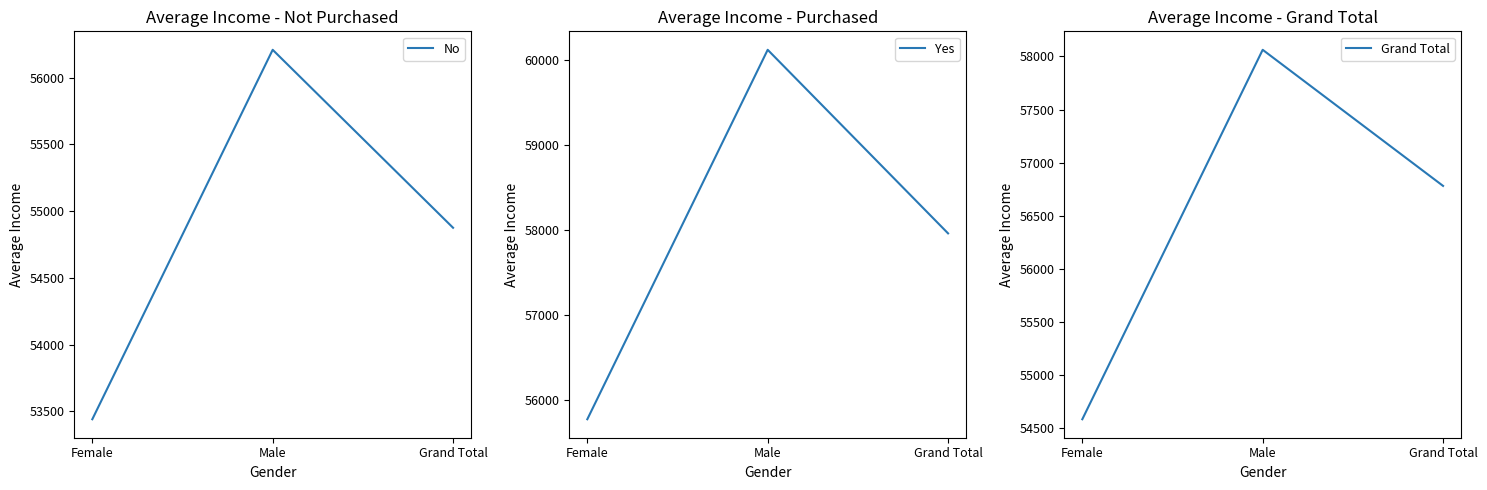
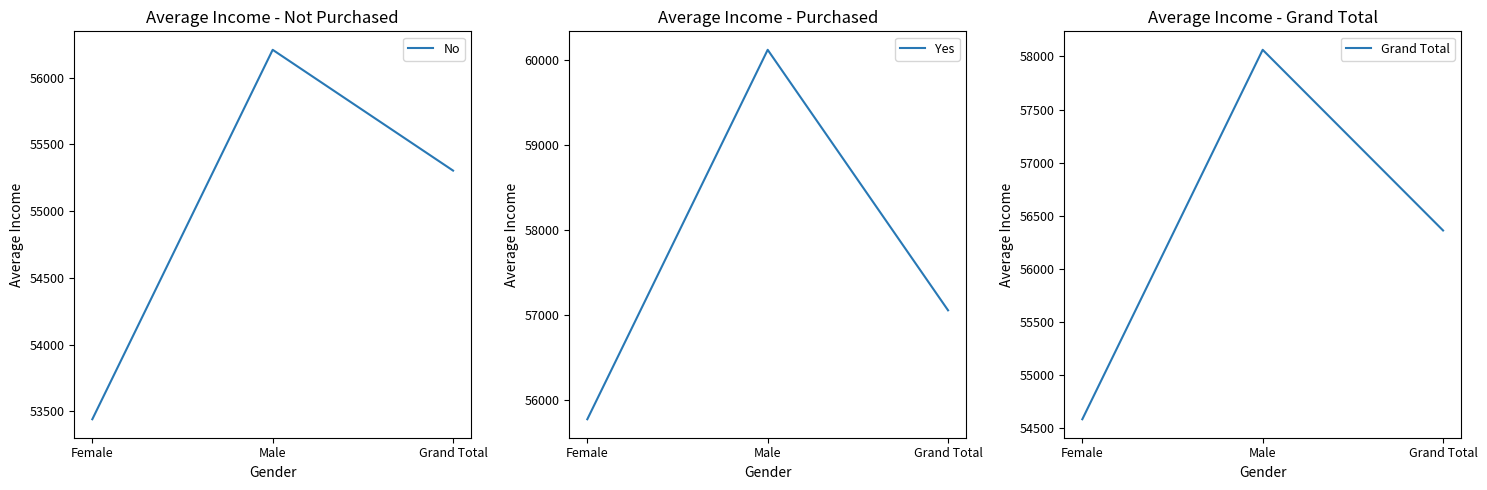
  {
    "Average Income - Not Purchased": {
      "Female": 53440,
      "Male": 56210,
-     "Grand Total": 54870
+     "Grand Total": 55300
    },
    "Average Income - Purchased": {
      "Female": 55800,
      "Male": 60100,
-     "Grand Total": 58000
+     "Grand Total": 57100
    },
    "Average Income - Grand Total": {
      "Female": 54580,
      "Male": 58060,
-     "Grand Total": 56780
+     "Grand Total": 56360
    }
  }
